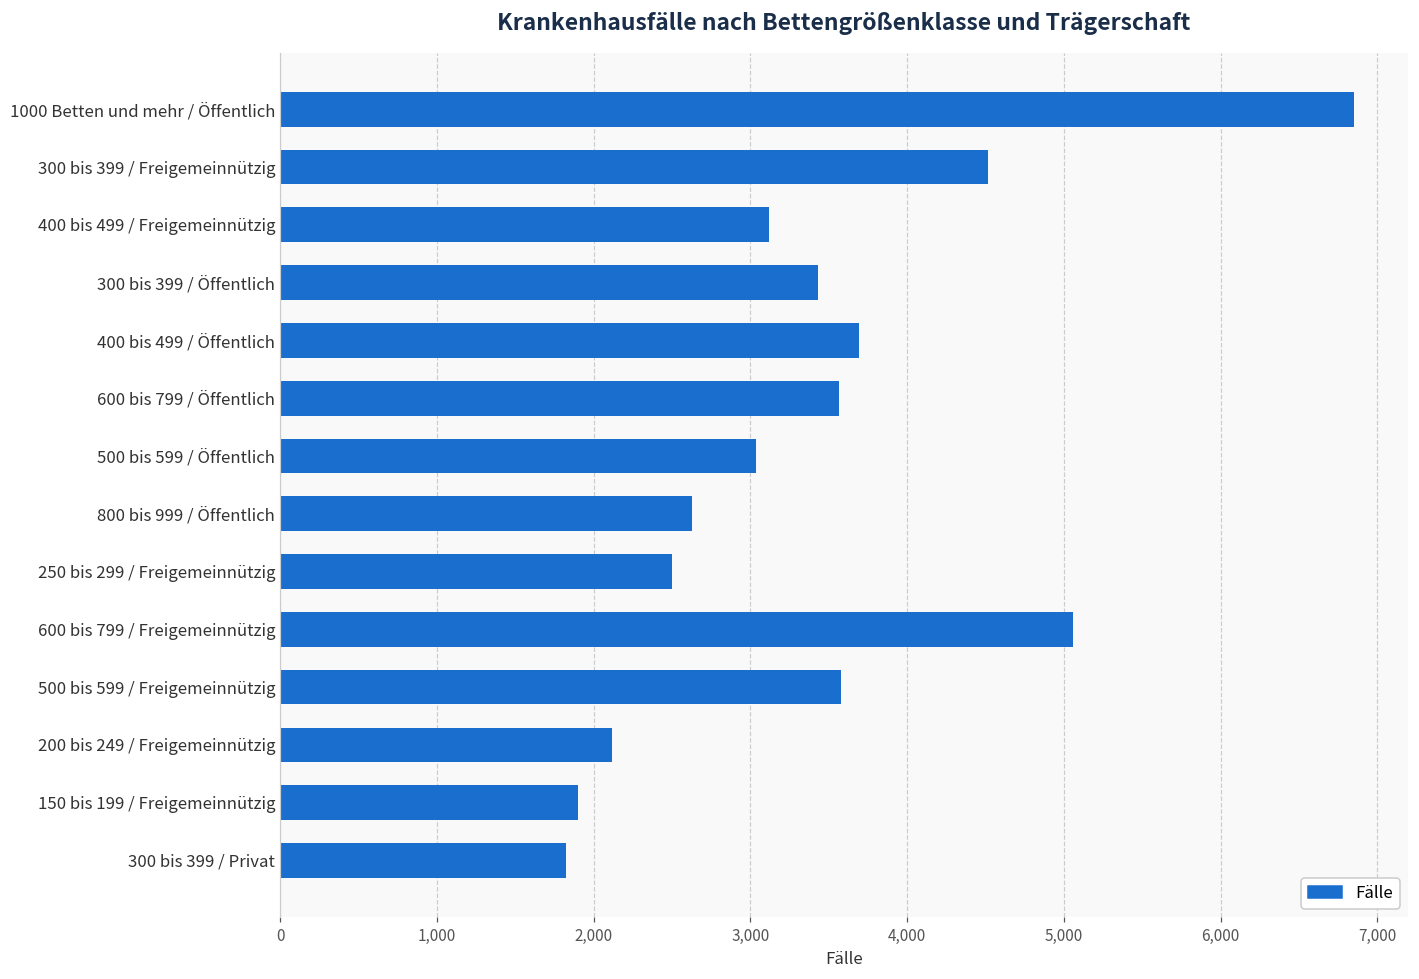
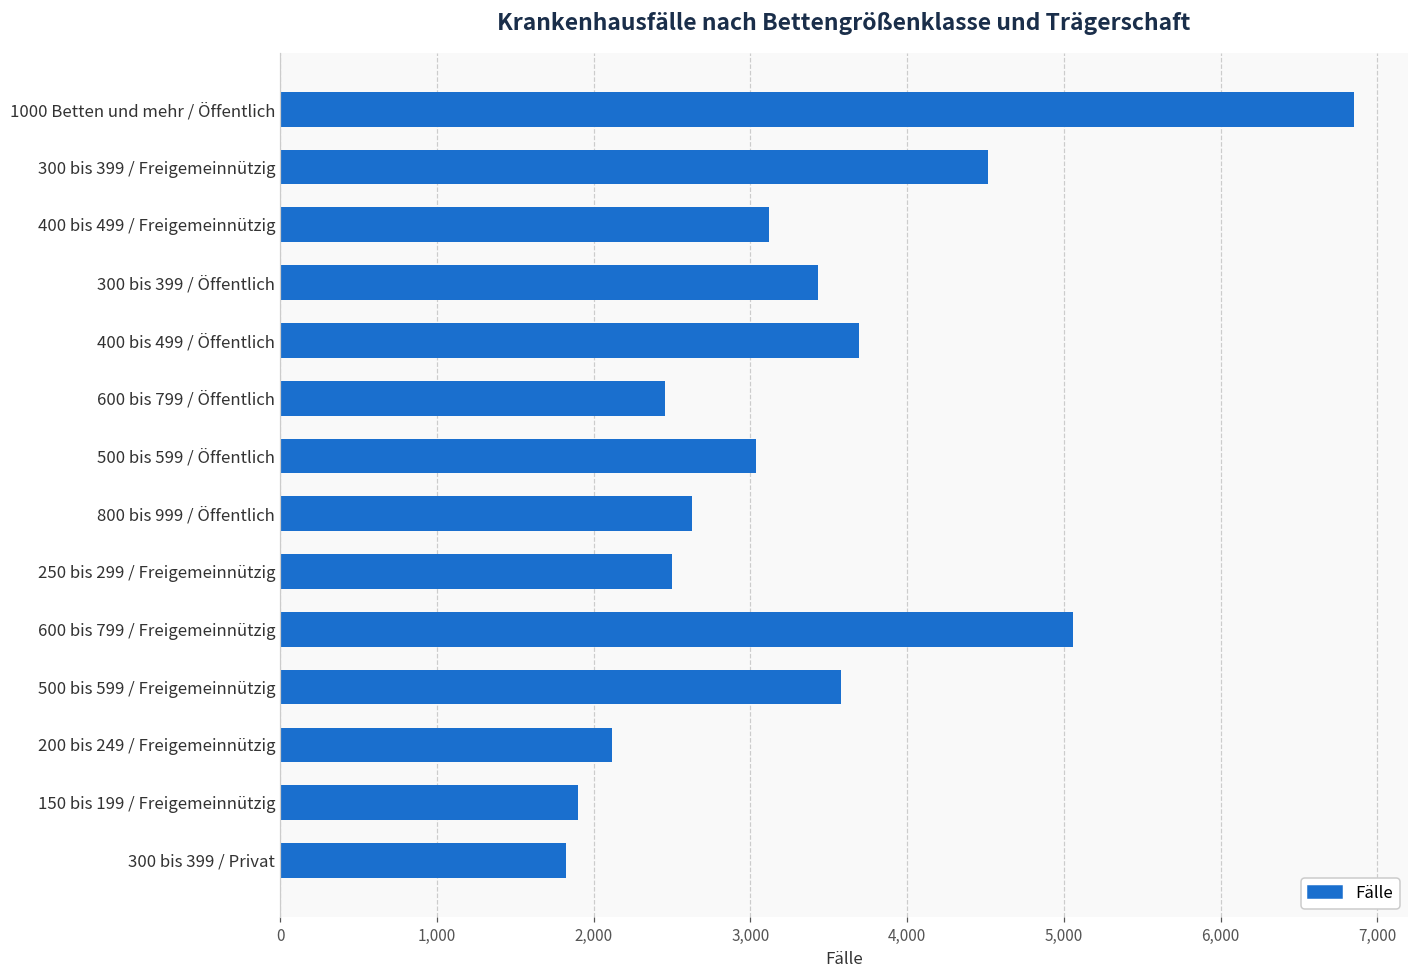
  {
    "1000 Betten und mehr / Öffentlich": "6,850",
    "300 bis 399 / Freigemeinnützig": "4,520",
    "400 bis 499 / Freigemeinnützig": "3,120",
    "300 bis 399 / Öffentlich": "3,430",
    "400 bis 499 / Öffentlich": "3,690",
-   "600 bis 799 / Öffentlich": "3,570",
+   "600 bis 799 / Öffentlich": "2,460",
    "500 bis 599 / Öffentlich": "3,030",
    "800 bis 999 / Öffentlich": "2,630",
    "250 bis 299 / Freigemeinnützig": "2,500",
    "600 bis 799 / Freigemeinnützig": "5,060",
    "500 bis 599 / Freigemeinnützig": "3,580",
    "200 bis 249 / Freigemeinnützig": "2,120",
    "150 bis 199 / Freigemeinnützig": "1,900",
    "300 bis 399 / Privat": "1,820"
  }
